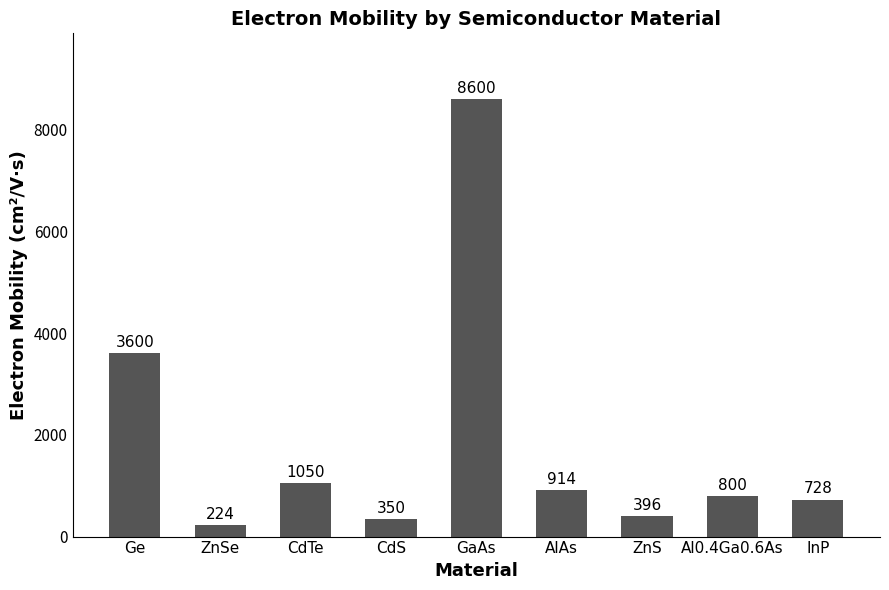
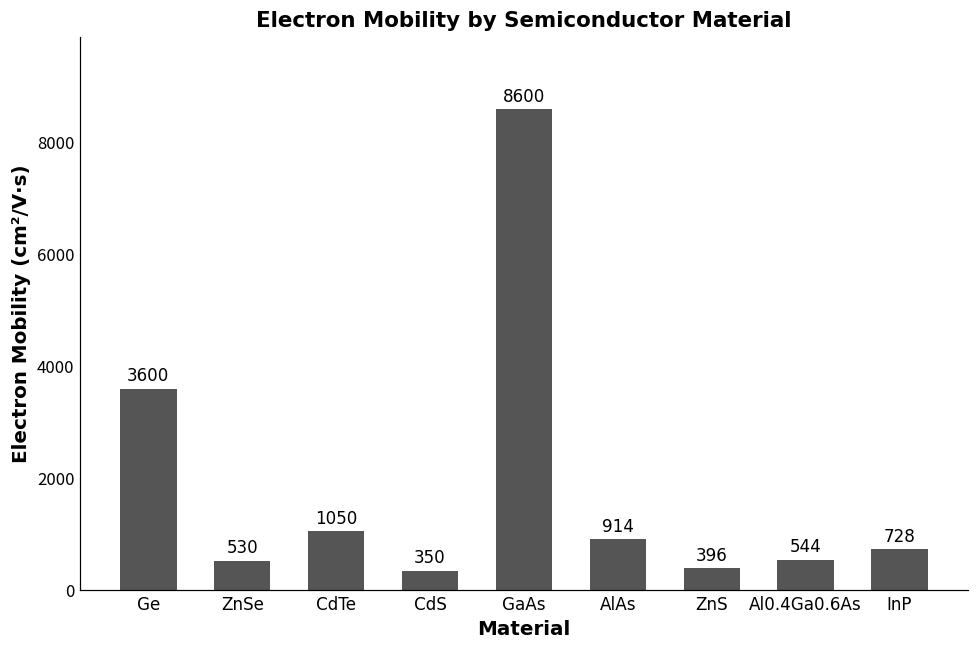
  {
    "Ge": 3600,
-   "ZnSe": 224,
+   "ZnSe": 530,
    "CdTe": 1050,
    "CdS": 350,
    "GaAs": 8600,
    "AlAs": 914,
    "ZnS": 396,
-   "Al0.4Ga0.6As": 800,
+   "Al0.4Ga0.6As": 544,
    "InP": 728
  }
